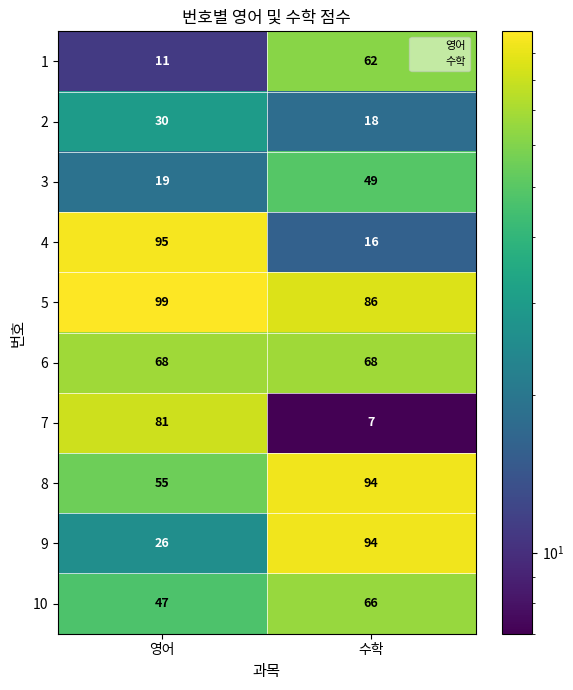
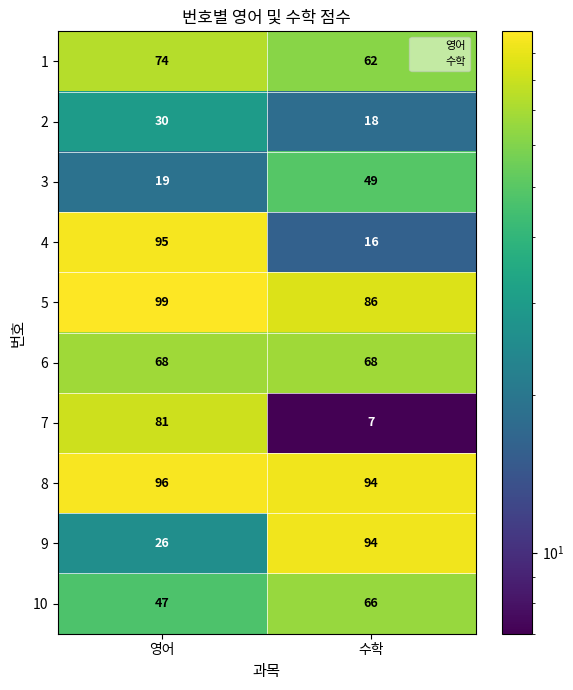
  {
    "1": {
-     "영어": 11,
+     "영어": 74,
      "수학": 62
    },
    "2": {
      "영어": 30,
      "수학": 18
    },
    "3": {
      "영어": 19,
      "수학": 49
    },
    "4": {
      "영어": 95,
      "수학": 16
    },
    "5": {
      "영어": 99,
      "수학": 86
    },
    "6": {
      "영어": 68,
      "수학": 68
    },
    "7": {
      "영어": 81,
      "수학": 7
    },
    "8": {
-     "영어": 55,
+     "영어": 96,
      "수학": 94
    },
    "9": {
      "영어": 26,
      "수학": 94
    },
    "10": {
      "영어": 47,
      "수학": 66
    }
  }
